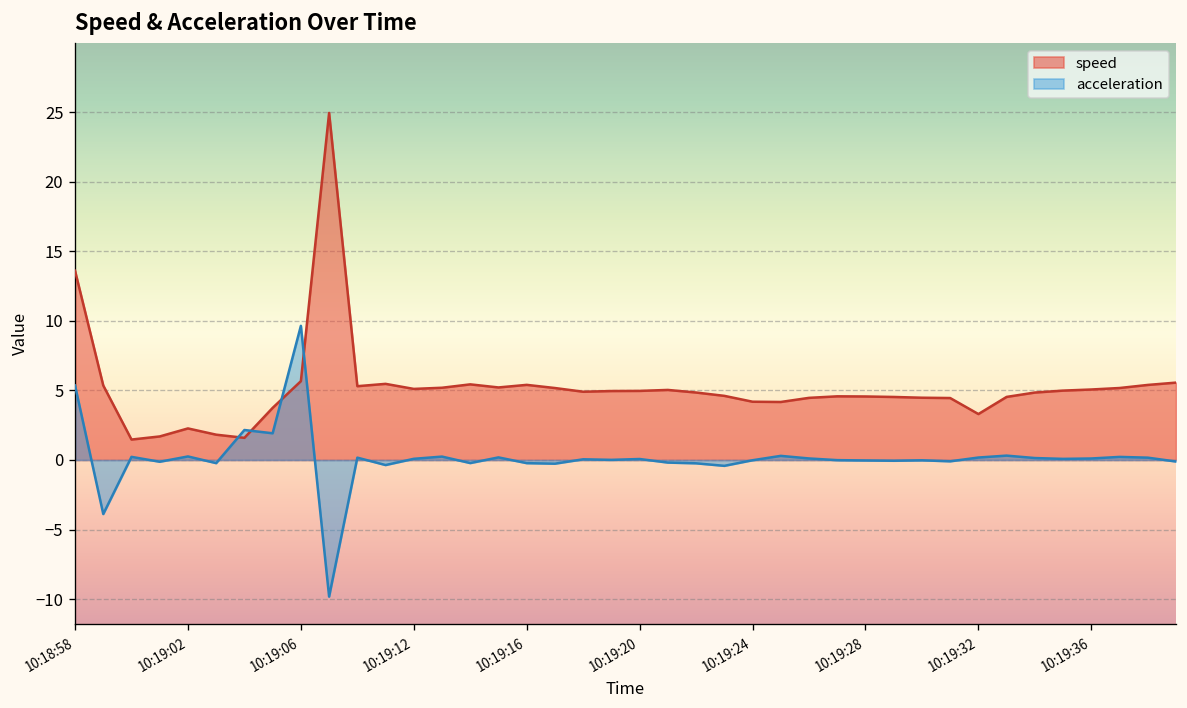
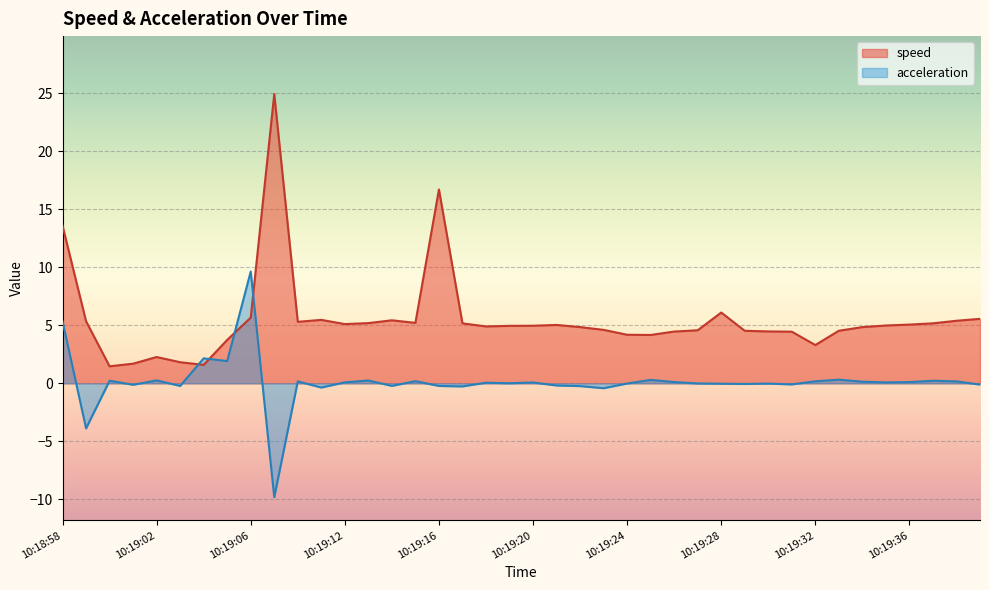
  {
    "speed": {
      "10:18:58": 13.6,
      "10:19:02": 2.3,
      "10:19:06": 5.7,
      "10:19:12": 5.1,
-     "10:19:16": 5.4,
+     "10:19:16": 16.7,
      "10:19:20": 5.0,
      "10:19:24": 4.2,
-     "10:19:28": 4.6,
+     "10:19:28": 6.1,
      "10:19:32": 3.3,
      "10:19:36": 5.1
    }
  }
